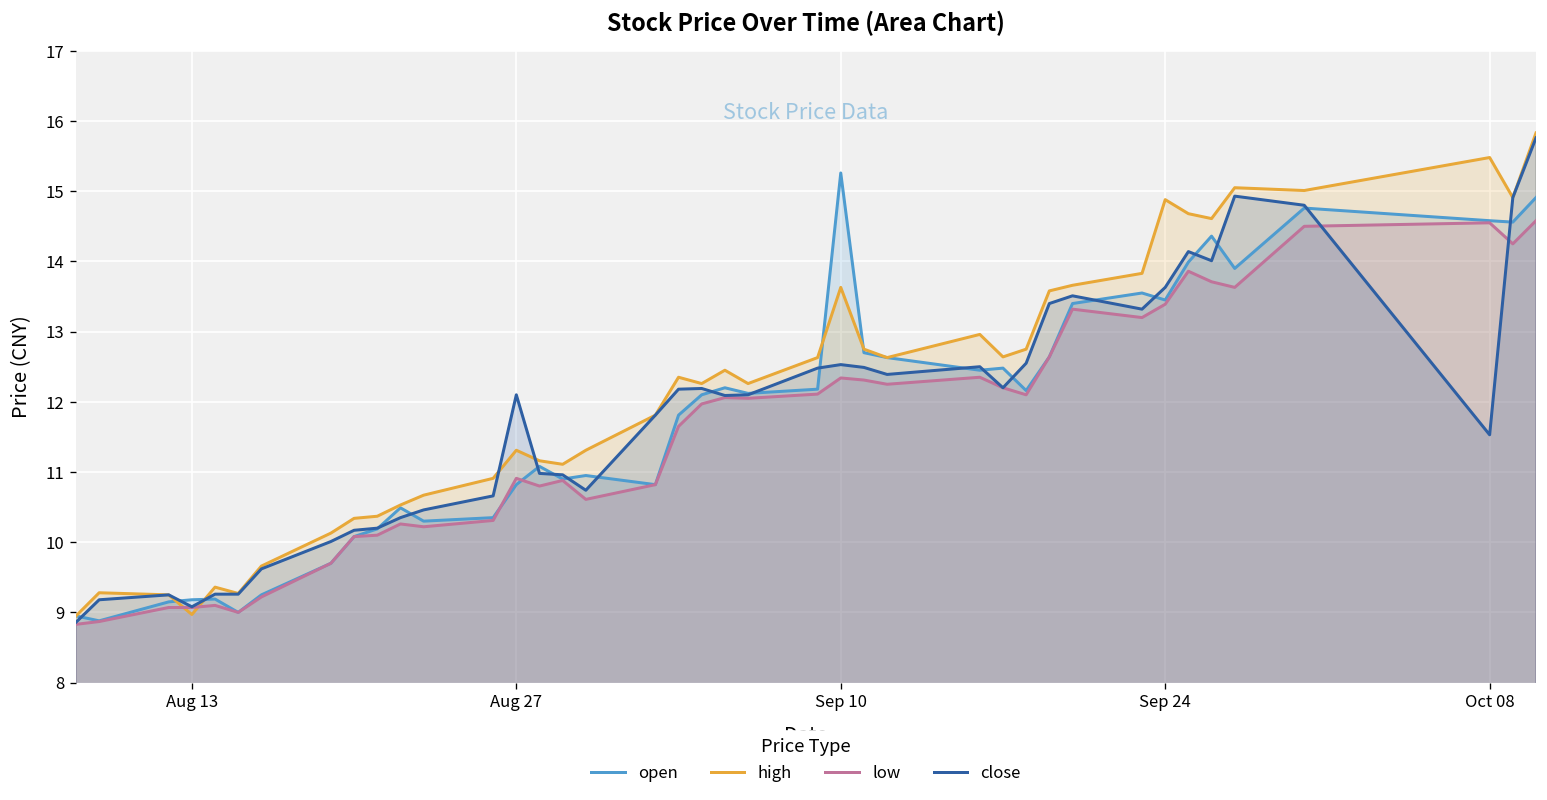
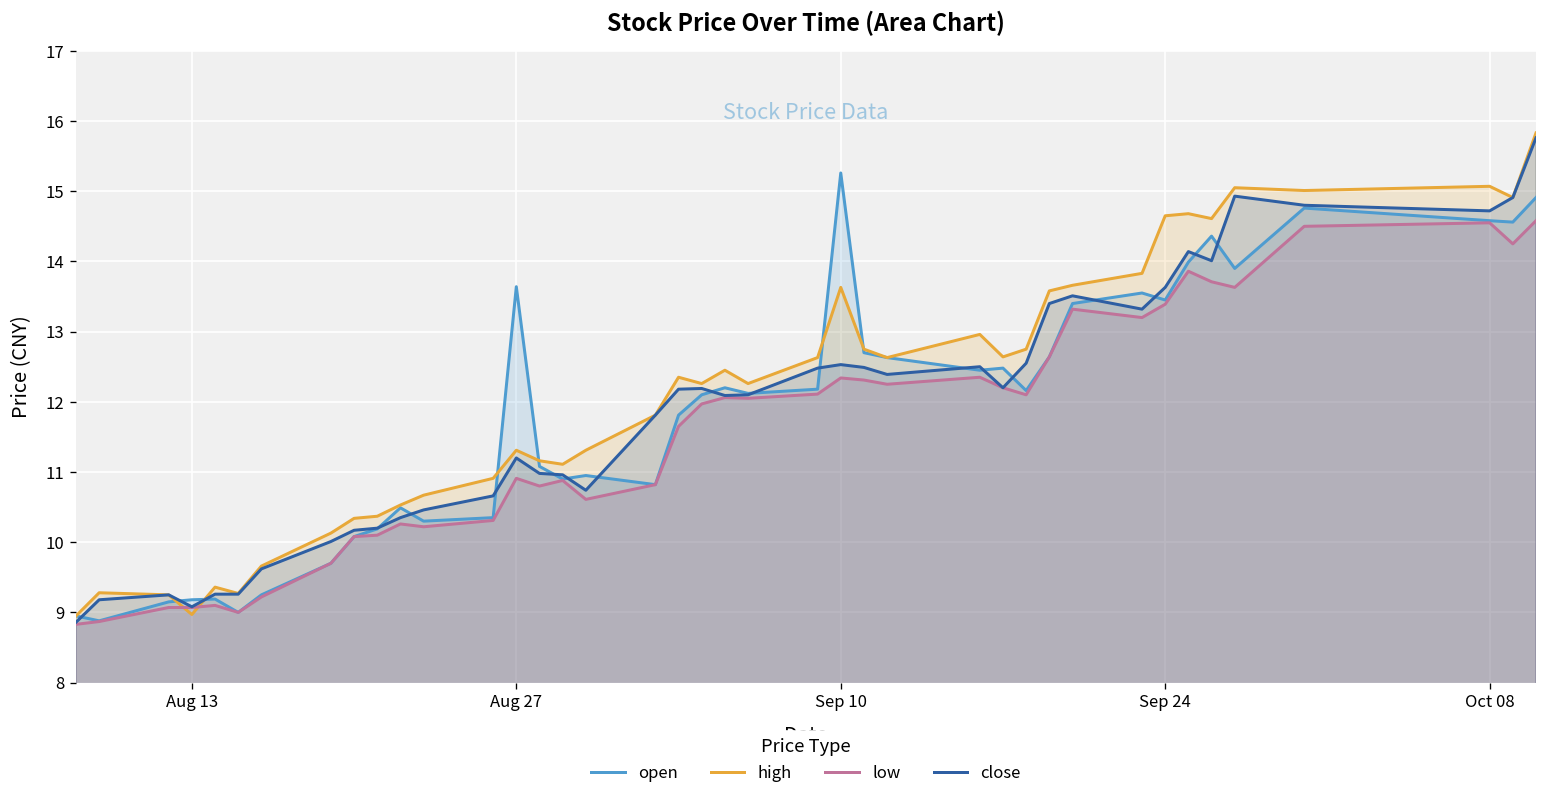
  {
    "open": {
      "Aug 13": 9.2,
-     "Aug 27": 10.8,
+     "Aug 27": 13.6,
      "Sep 10": 15.3,
      "Sep 24": 13.5
    },
    "high": {
      "Aug 13": 9.0,
      "Aug 27": 11.3,
      "Sep 10": 13.6,
-     "Sep 24": 14.9,
-     "Oct 08": 15.5
+     "Sep 24": 14.7,
+     "Oct 08": 15.1
    },
    "low": {
      "Aug 27": 10.9,
      "Sep 10": 12.3,
      "Sep 24": 13.4
    },
    "close": {
-     "Aug 27": 12.1,
+     "Aug 27": 11.2,
      "Sep 10": 12.5,
      "Sep 24": 13.6,
-     "Oct 08": 11.5
+     "Oct 08": 14.7
    }
  }
